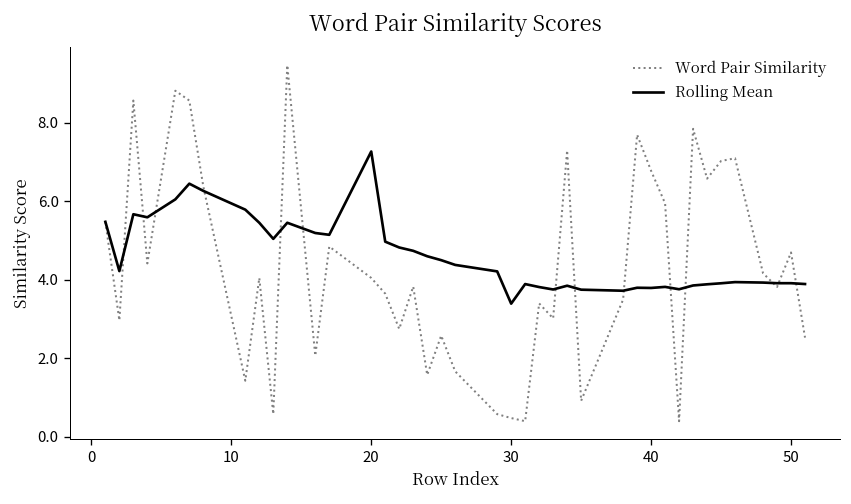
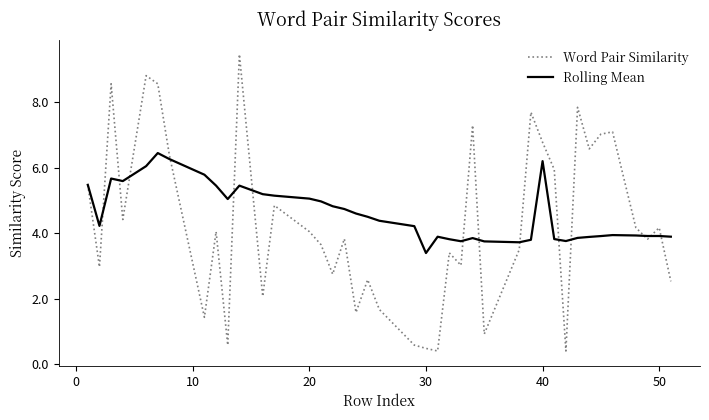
  {
    "Word Pair Similarity": {
      "20": 4.1,
      "30": 0.5,
      "40": 6.8,
-     "50": 4.7
+     "50": 4.2
    },
    "Rolling Mean": {
-     "20": 7.3,
+     "20": 5.1,
      "30": 3.4,
-     "40": 3.8,
+     "40": 6.2,
      "50": 3.9
    }
  }
